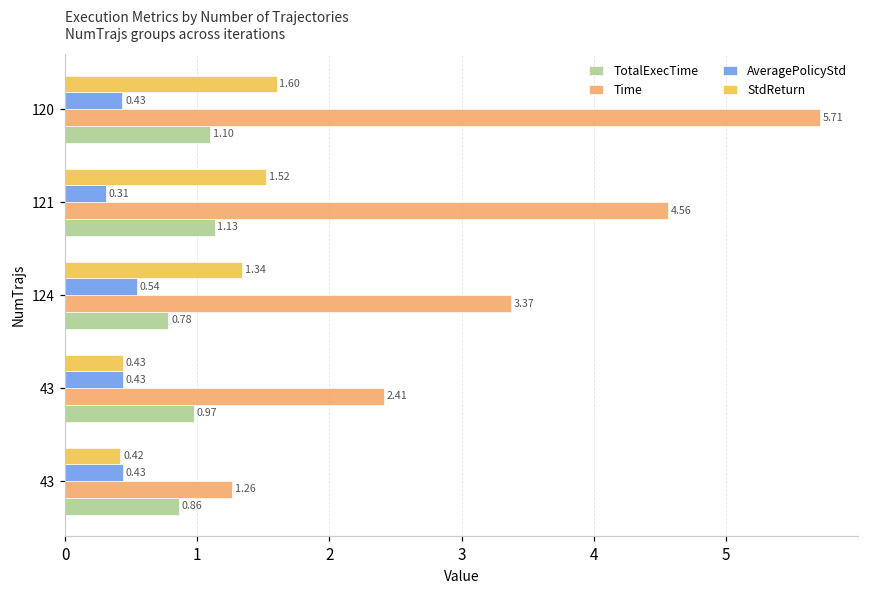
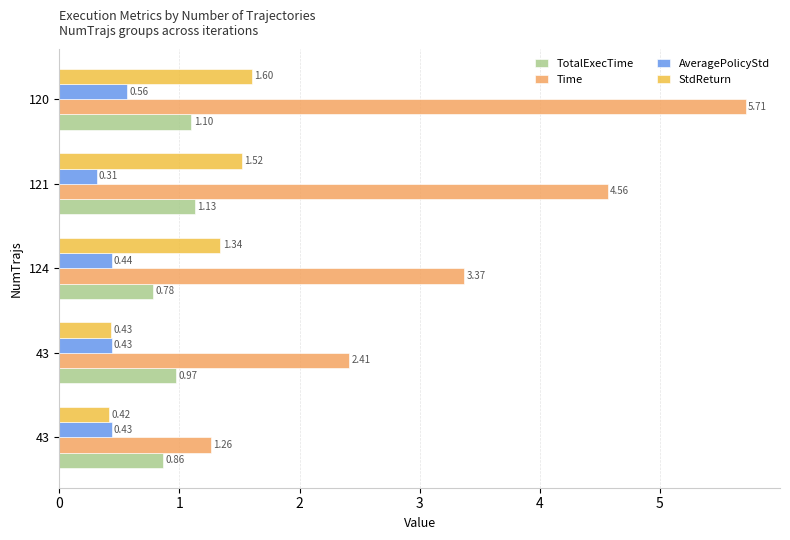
  {
    "TotalExecTime": {
      "120": 1.10,
      "121": 1.13,
      "124": 0.78
    },
    "AveragePolicyStd": {
-     "120": 0.43,
+     "120": 0.56,
      "121": 0.31,
-     "124": 0.54
+     "124": 0.44
    }
  }
